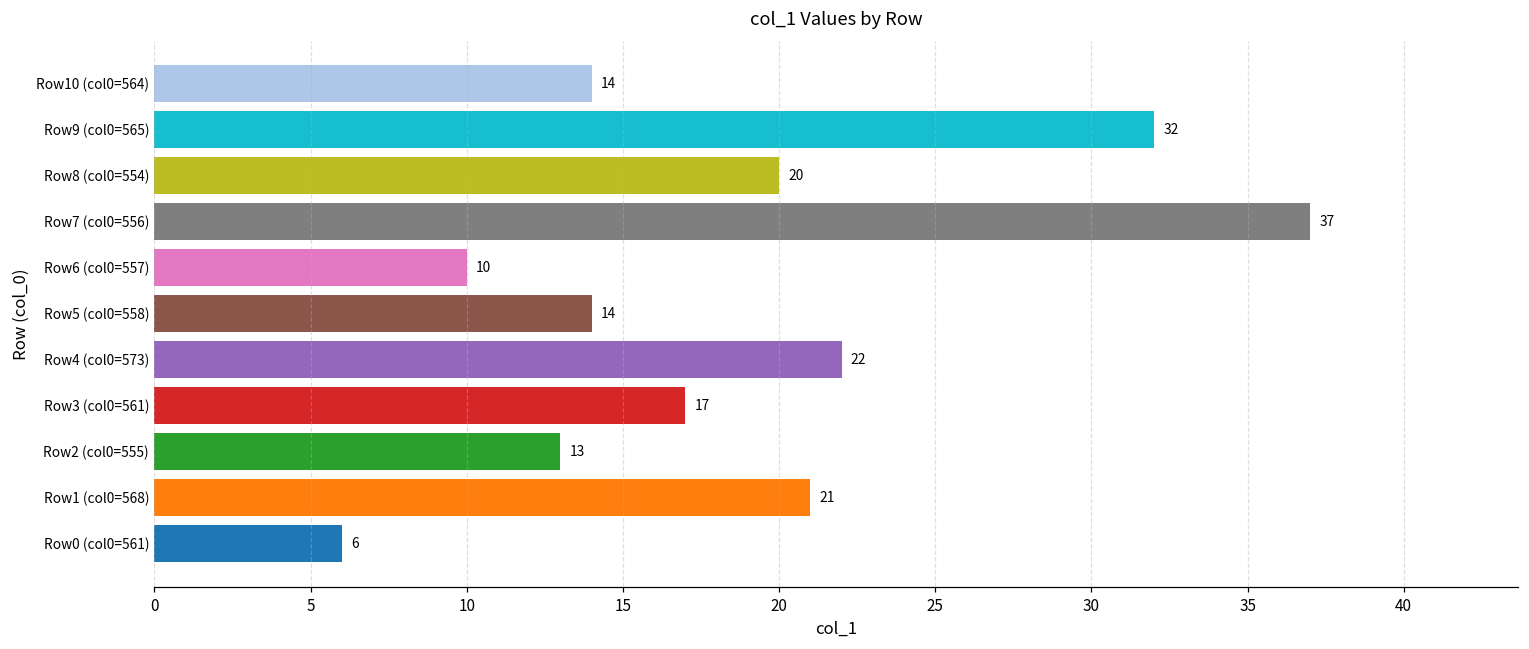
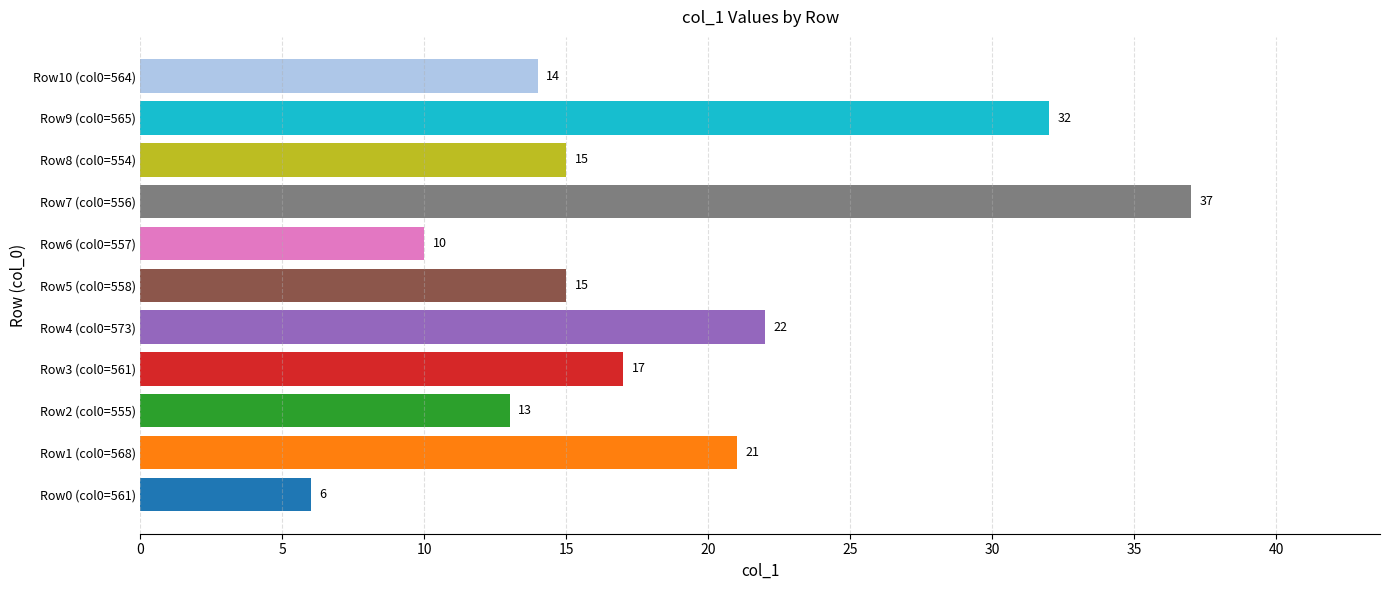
  {
    "Row10 (col0=564)": 14,
    "Row9 (col0=565)": 32,
-   "Row8 (col0=554)": 20,
+   "Row8 (col0=554)": 15,
    "Row7 (col0=556)": 37,
    "Row6 (col0=557)": 10,
-   "Row5 (col0=558)": 14,
+   "Row5 (col0=558)": 15,
    "Row4 (col0=573)": 22,
    "Row3 (col0=561)": 17,
    "Row2 (col0=555)": 13,
    "Row1 (col0=568)": 21,
    "Row0 (col0=561)": 6
  }
